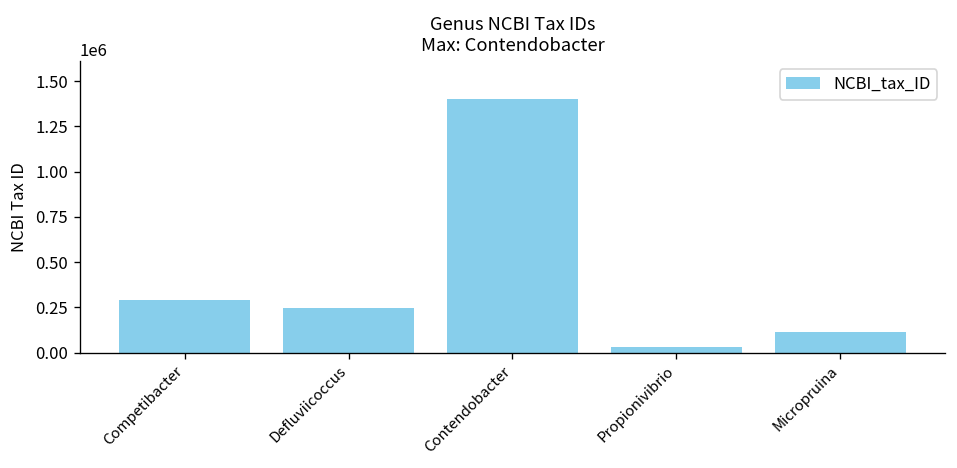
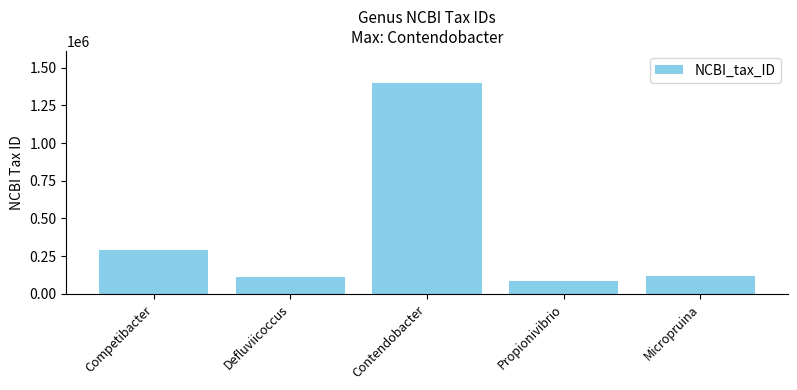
  {
    "Competibacter": 290000,
-   "Defluviicoccus": 250000,
+   "Defluviicoccus": 110000,
    "Contendobacter": 1400000,
-   "Propionivibrio": 30000,
+   "Propionivibrio": 80000,
    "Micropruina": 120000
  }
